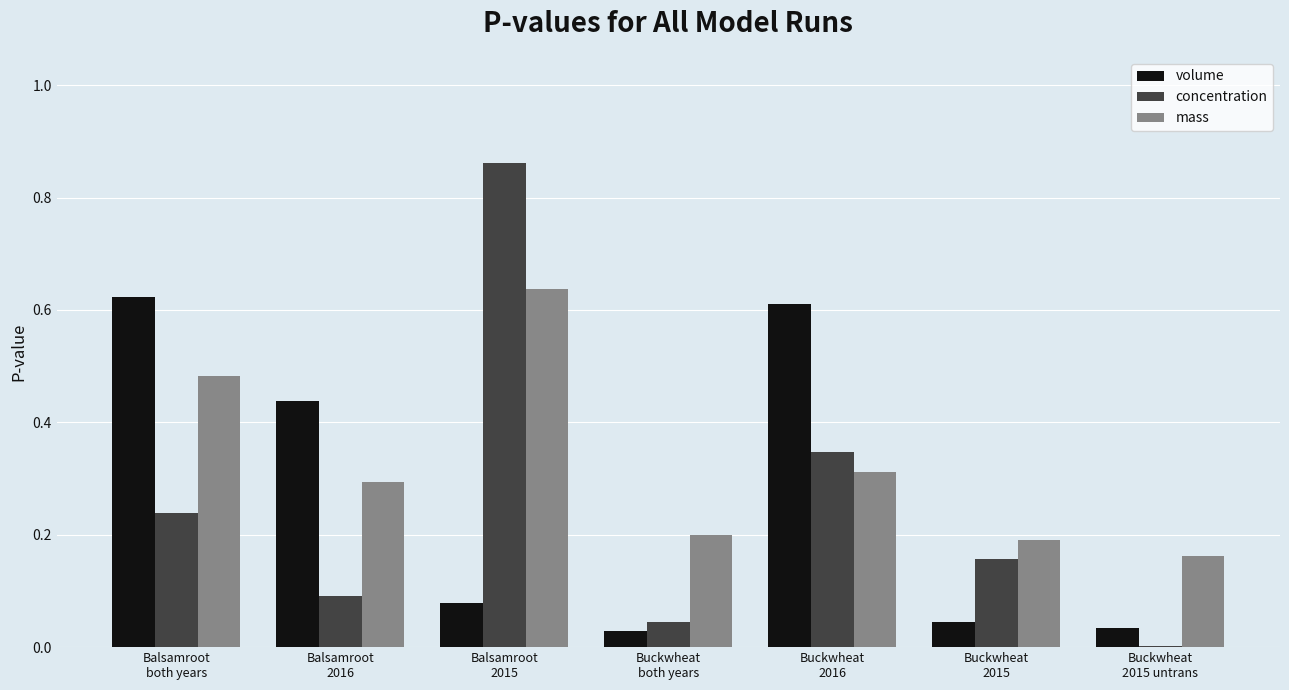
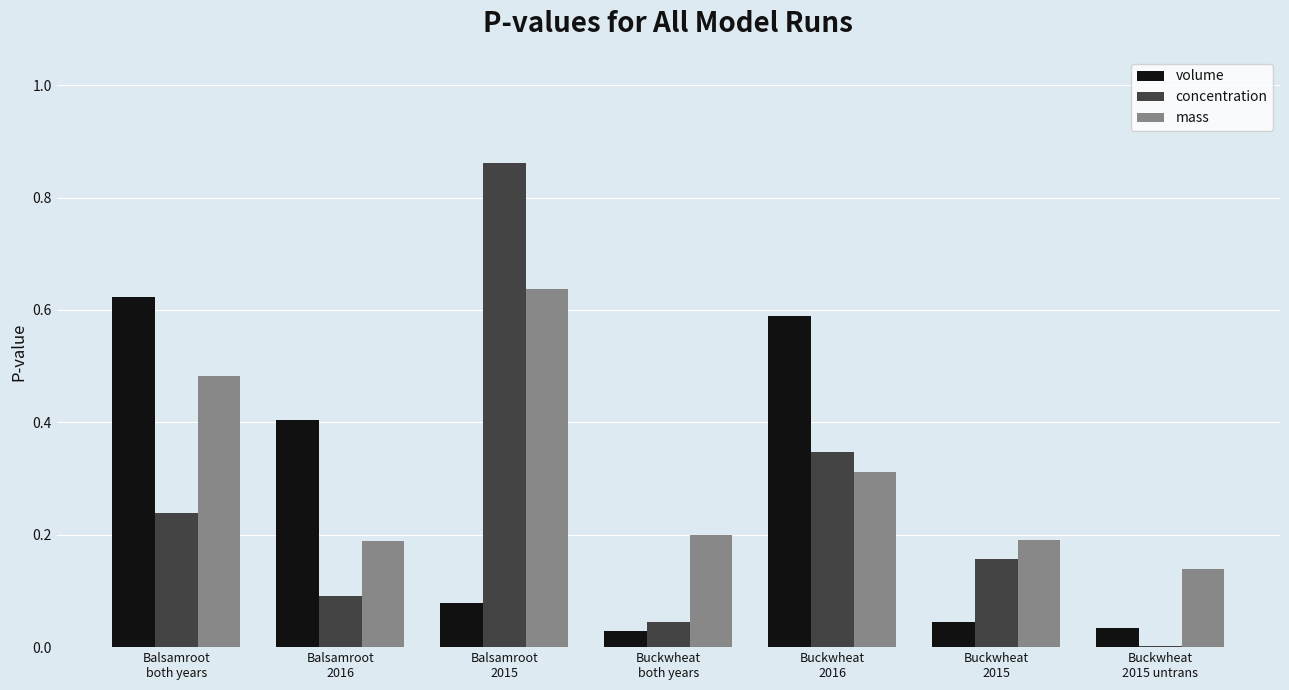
  {
    "volume": {
      "Balsamroot both years": 0.62,
-     "Balsamroot 2016": 0.44,
+     "Balsamroot 2016": 0.40,
      "Balsamroot 2015": 0.08,
      "Buckwheat both years": 0.03,
-     "Buckwheat 2016": 0.61,
+     "Buckwheat 2016": 0.59,
      "Buckwheat 2015": 0.04,
      "Buckwheat 2015 untrans": 0.03
    },
    "concentration": {
      "Balsamroot both years": 0.24,
      "Balsamroot 2016": 0.09,
      "Balsamroot 2015": 0.86,
      "Buckwheat both years": 0.05,
      "Buckwheat 2016": 0.35,
      "Buckwheat 2015": 0.16
    },
    "mass": {
      "Balsamroot both years": 0.48,
-     "Balsamroot 2016": 0.29,
+     "Balsamroot 2016": 0.19,
      "Balsamroot 2015": 0.64,
      "Buckwheat both years": 0.20,
      "Buckwheat 2016": 0.31,
      "Buckwheat 2015": 0.19,
-     "Buckwheat 2015 untrans": 0.16
+     "Buckwheat 2015 untrans": 0.14
    }
  }
